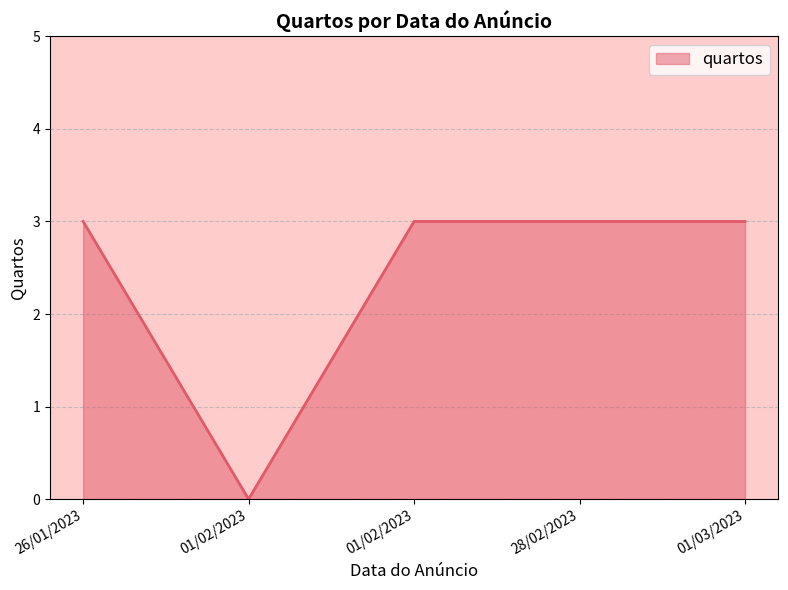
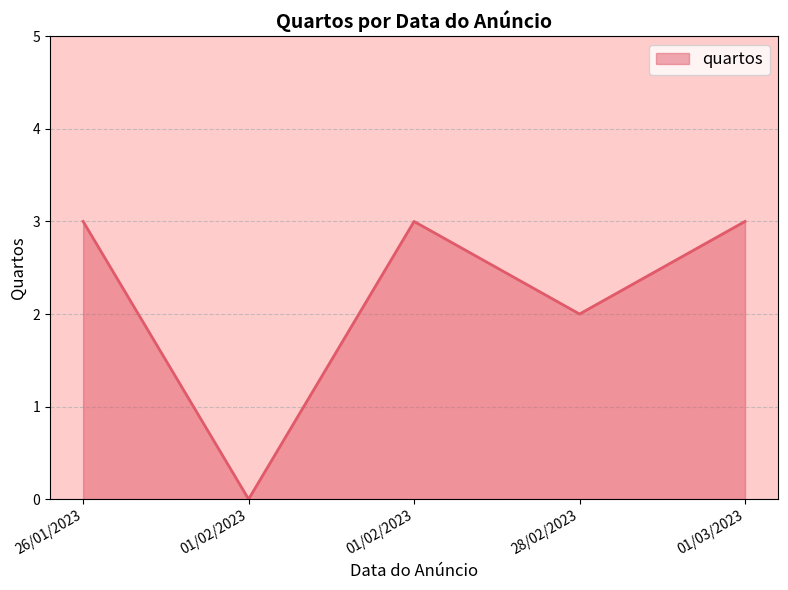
  {
    "26/01/2023": 3,
-   "28/02/2023": 3,
+   "28/02/2023": 2,
    "01/03/2023": 3
  }
